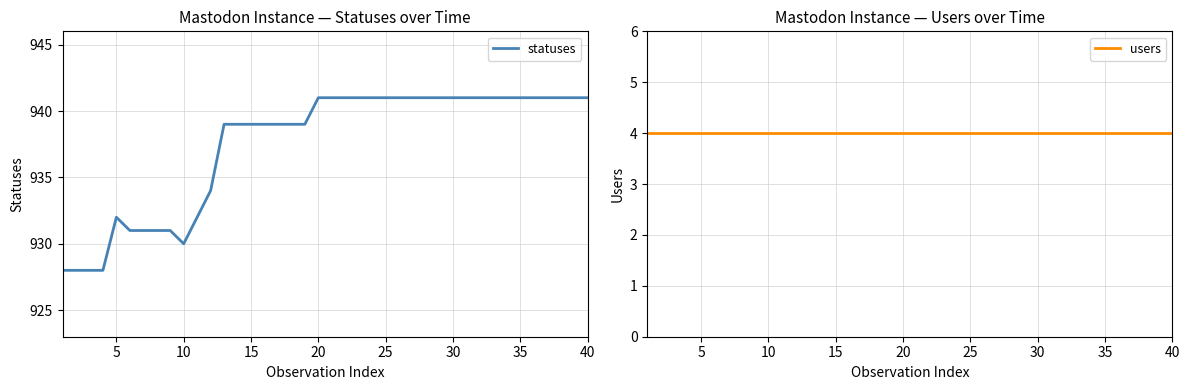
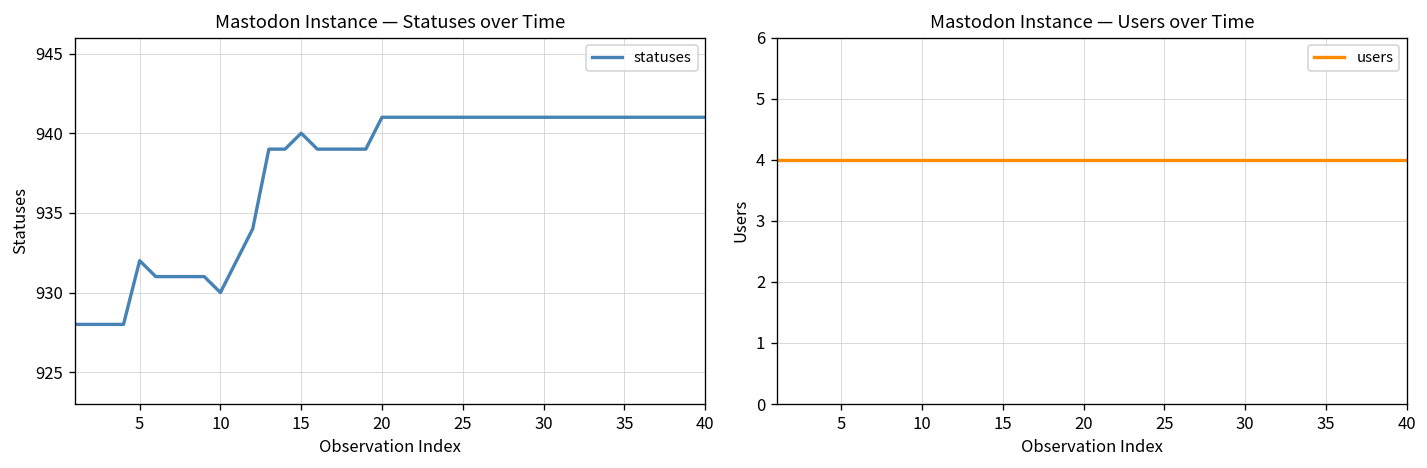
  {
    "Mastodon Instance — Statuses over Time": {
      "5": 932,
      "10": 930,
-     "15": 939,
+     "15": 940,
      "20": 941,
      "25": 941,
      "30": 941,
      "35": 941,
      "40": 941
    },
    "Mastodon Instance — Users over Time": {
      "5": 4.0,
      "10": 4.0,
      "15": 4.0,
      "20": 4.0,
      "25": 4.0,
      "30": 4.0,
      "35": 4.0,
      "40": 4.0
    }
  }
